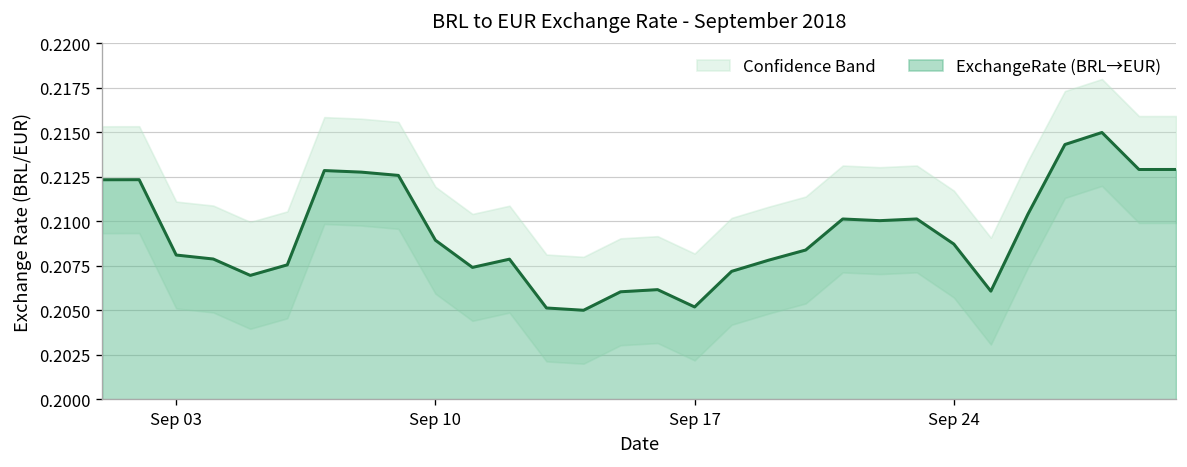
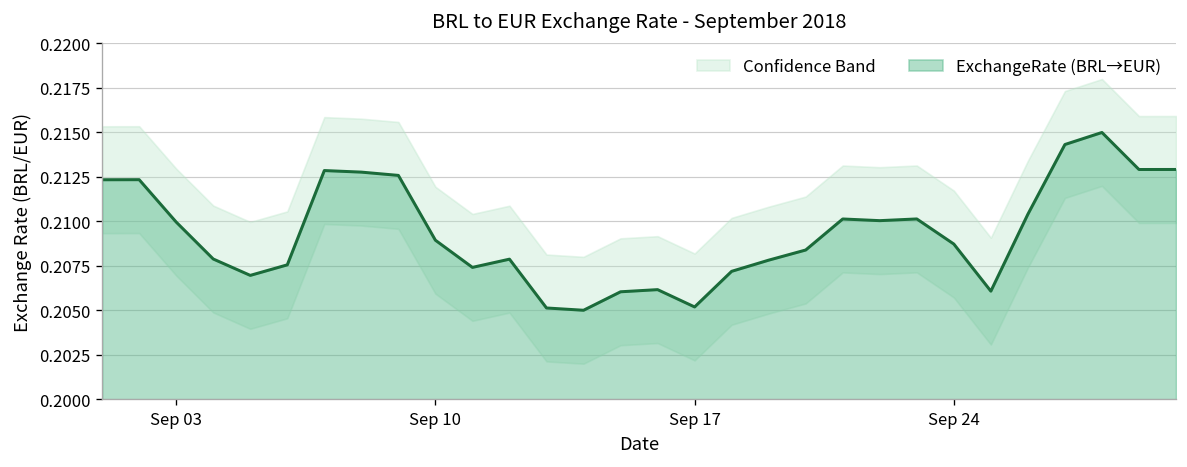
  {
    "ExchangeRate (BRL→EUR)": {
-     "Sep 03": 0.2081,
+     "Sep 03": 0.2100,
      "Sep 10": 0.2089,
      "Sep 17": 0.2052,
      "Sep 24": 0.2087
    }
  }
